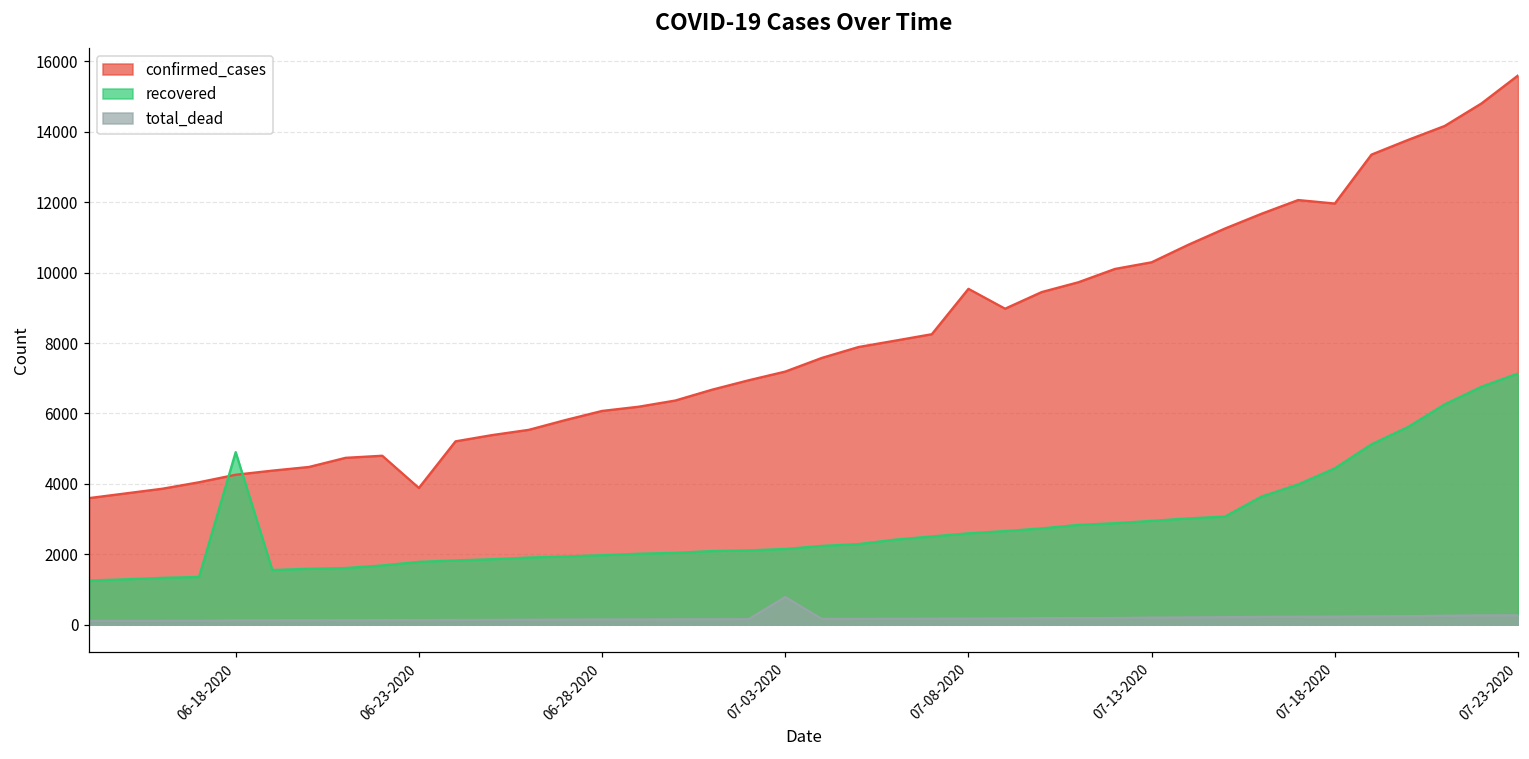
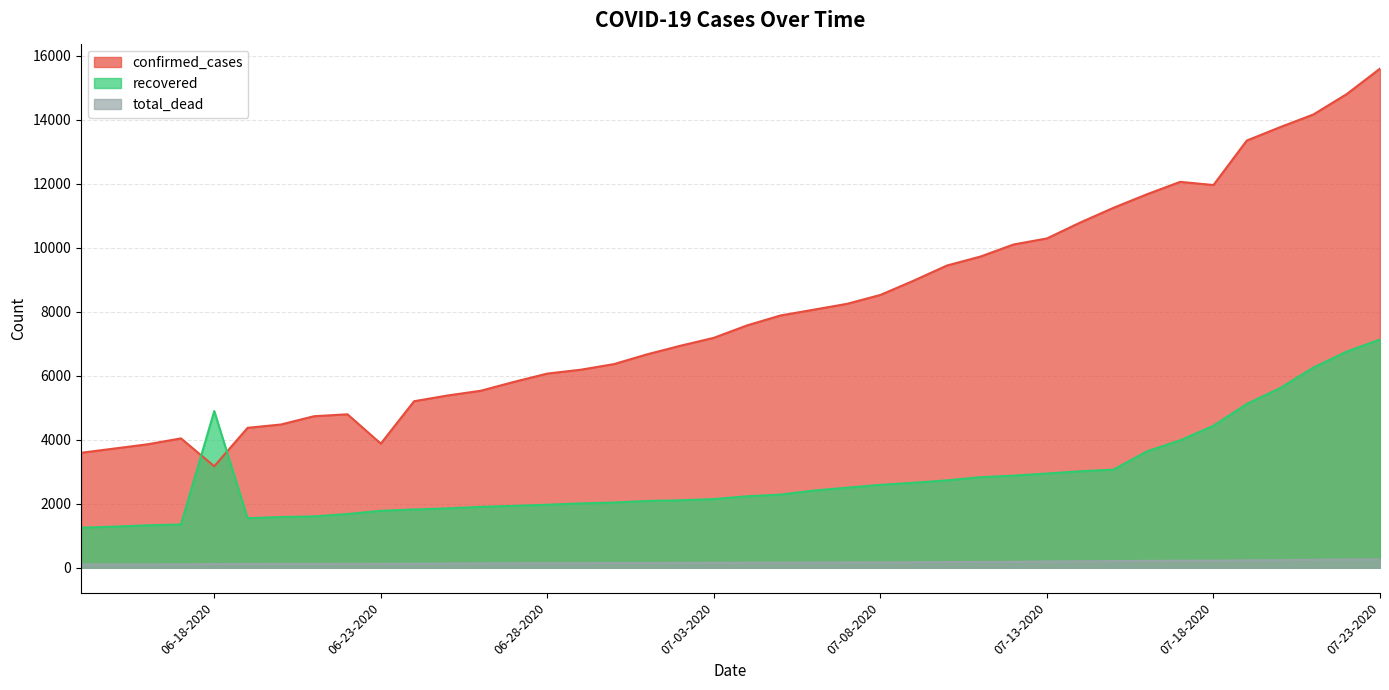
  {
    "confirmed_cases": {
-     "06-18-2020": 4300,
+     "06-18-2020": 3200,
      "06-23-2020": 3900,
      "06-28-2020": 6100,
      "07-03-2020": 7200,
-     "07-08-2020": 9500,
+     "07-08-2020": 8500,
      "07-13-2020": 10300,
      "07-18-2020": 12000,
      "07-23-2020": 15600
    },
    "recovered": {
      "06-18-2020": 4900,
      "06-23-2020": 1800,
      "06-28-2020": 2000,
      "07-03-2020": 2100,
      "07-08-2020": 2600,
      "07-13-2020": 2900,
      "07-18-2020": 4400,
      "07-23-2020": 7100
    },
    "total_dead": {
      "06-18-2020": 100,
      "06-23-2020": 100,
      "06-28-2020": 100,
-     "07-03-2020": 800,
+     "07-03-2020": 200,
      "07-08-2020": 200,
      "07-13-2020": 200,
      "07-18-2020": 200,
      "07-23-2020": 300
    }
  }
